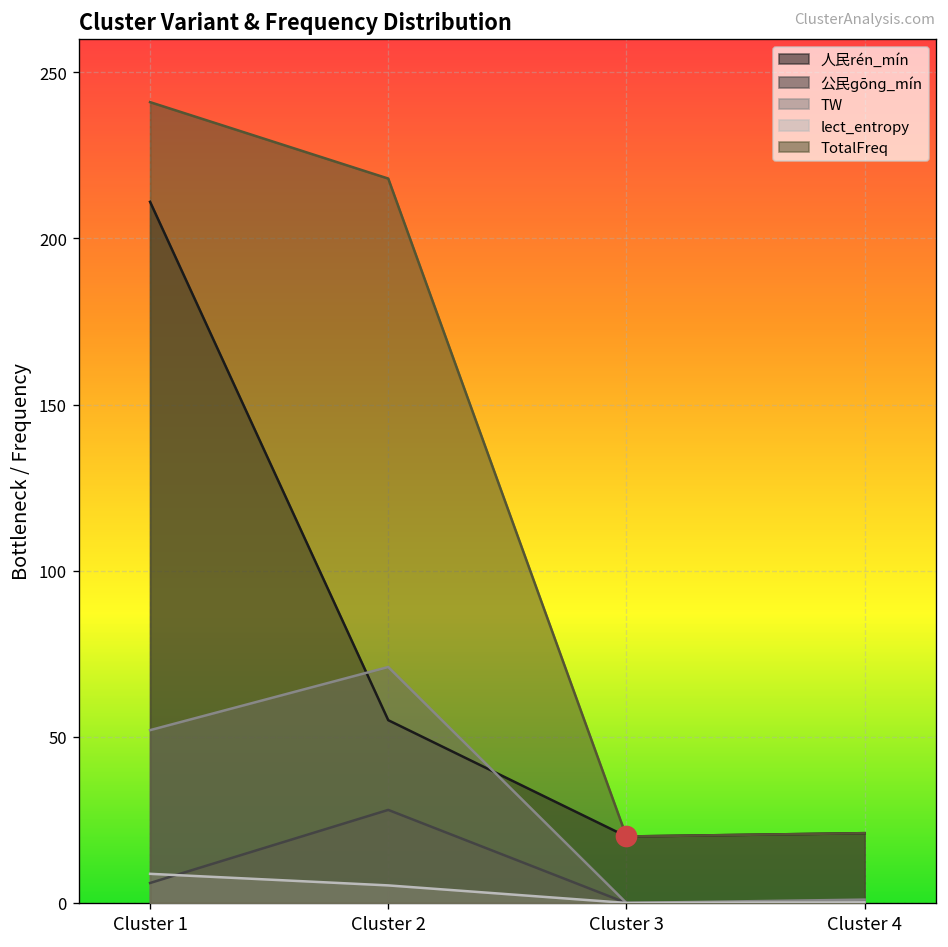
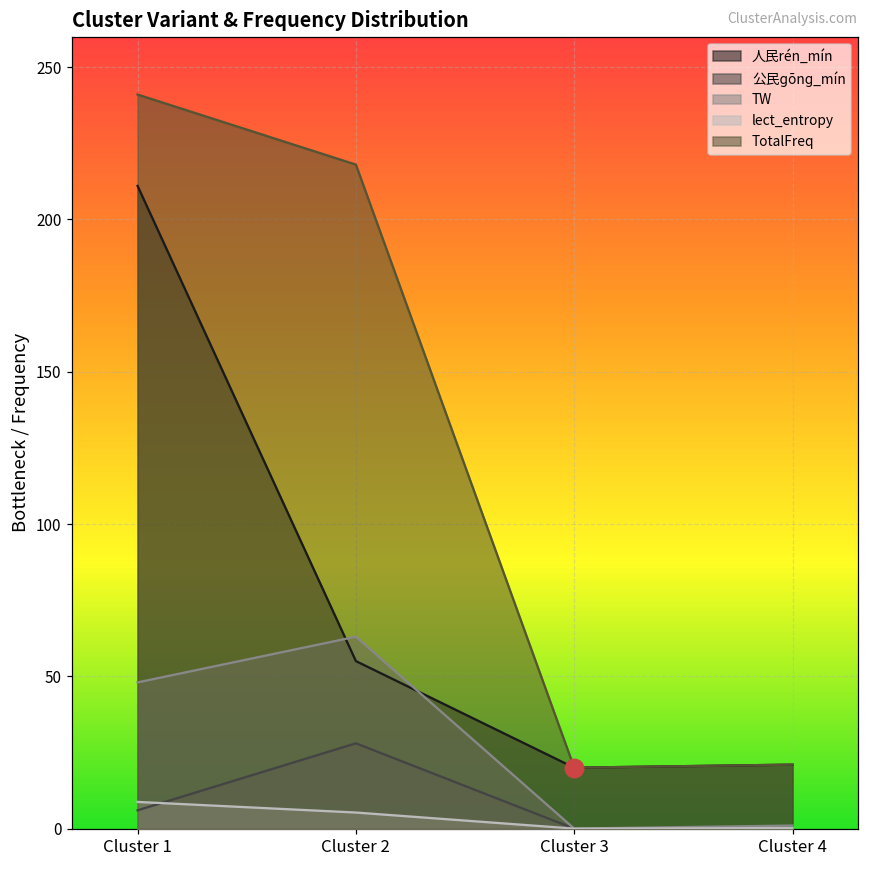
  {
    "TW": {
-     "Cluster 1": 52,
-     "Cluster 2": 71
+     "Cluster 1": 48,
+     "Cluster 2": 63
    },
    "lect_entropy": {
      "Cluster 1": 9,
      "Cluster 2": 5
    }
  }
